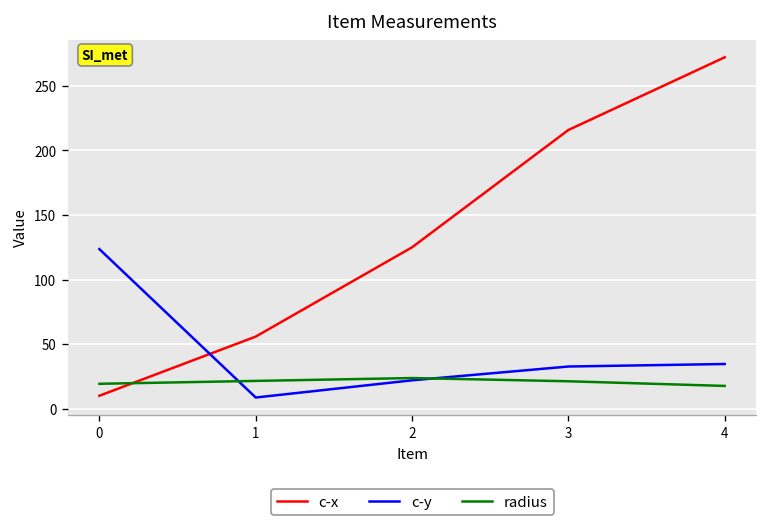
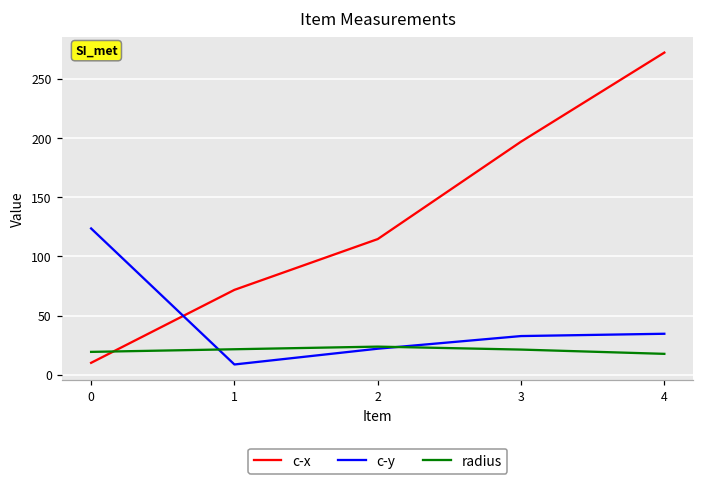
  {
    "c-x": {
      "0": 10,
-     "1": 56,
-     "2": 125,
-     "3": 216,
+     "1": 72,
+     "2": 115,
+     "3": 197,
      "4": 272
    },
    "c-y": {
      "0": 124,
      "1": 9,
      "3": 33,
      "4": 35
    },
    "radius": {
      "0": 19,
      "1": 21,
      "3": 21,
      "4": 18
    }
  }
